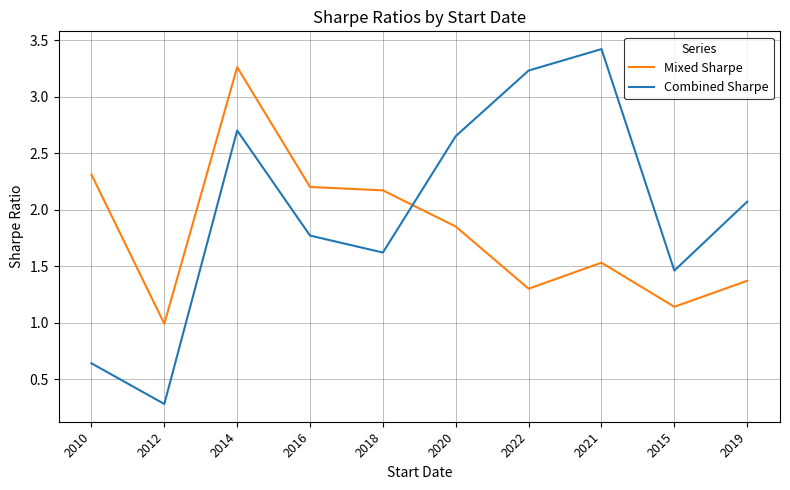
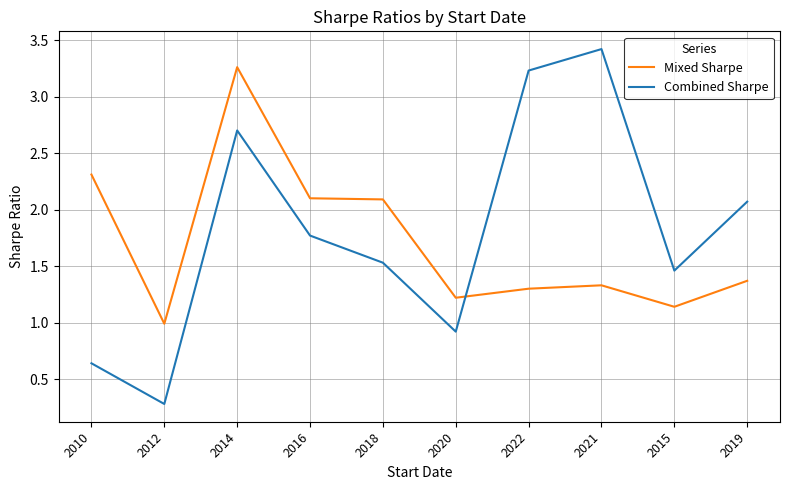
  {
    "Mixed Sharpe": {
      "2010": 2.31,
      "2012": 0.99,
      "2014": 3.26,
-     "2016": 2.2,
-     "2018": 2.17,
-     "2020": 1.85,
+     "2016": 2.1,
+     "2018": 2.09,
+     "2020": 1.22,
      "2022": 1.30,
-     "2021": 1.53,
+     "2021": 1.33,
      "2015": 1.14,
      "2019": 1.37
    },
    "Combined Sharpe": {
      "2010": 0.64,
      "2012": 0.28,
      "2014": 2.70,
      "2016": 1.77,
-     "2018": 1.62,
-     "2020": 2.65,
+     "2018": 1.53,
+     "2020": 0.92,
      "2022": 3.23,
      "2021": 3.42,
      "2015": 1.46,
      "2019": 2.07
    }
  }
